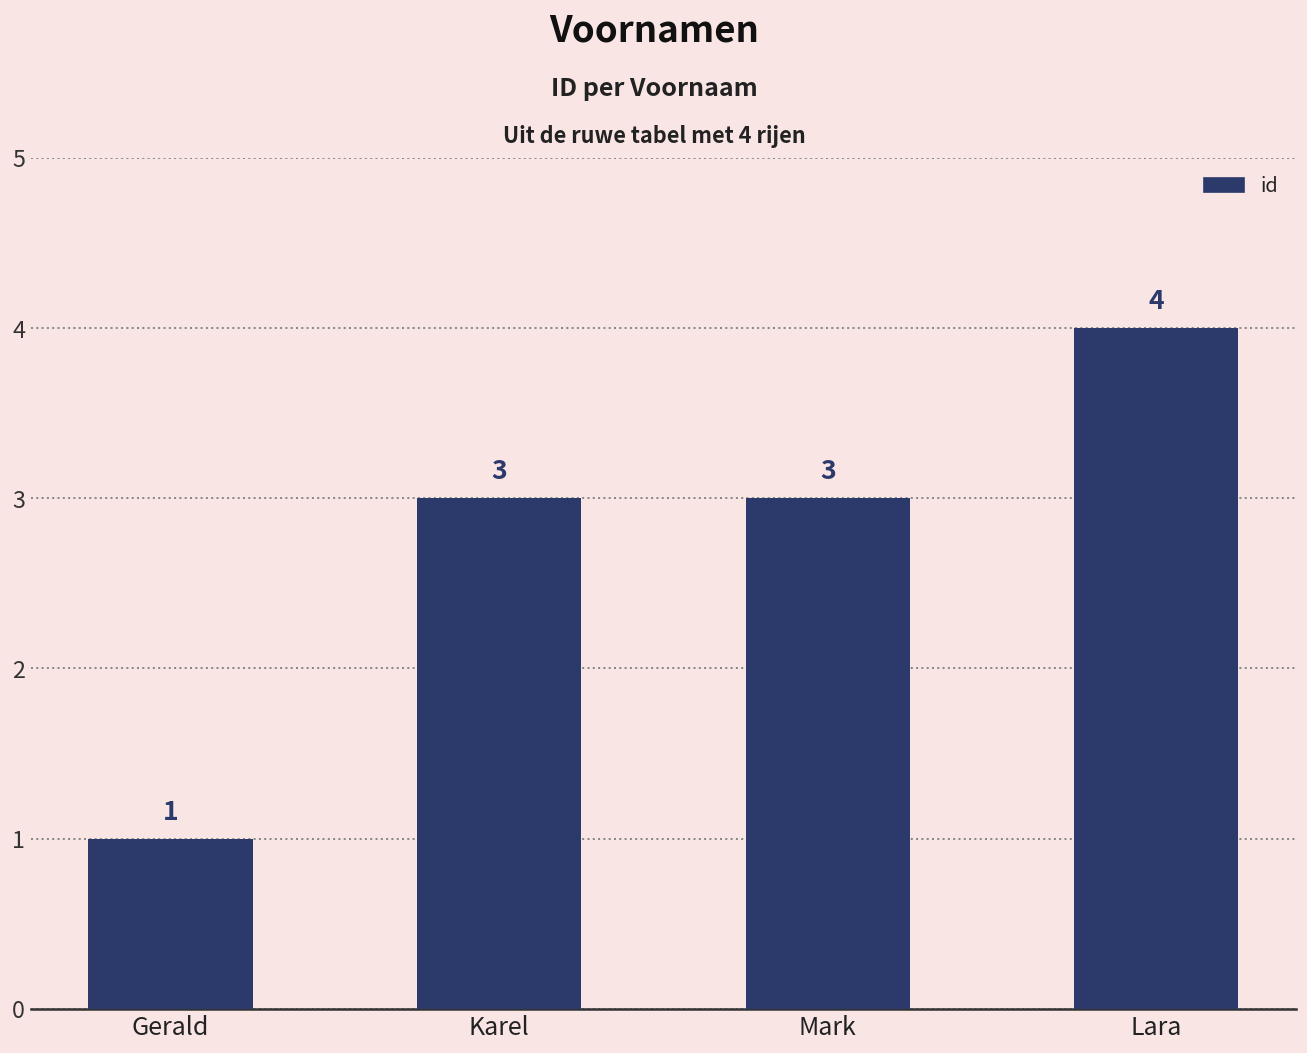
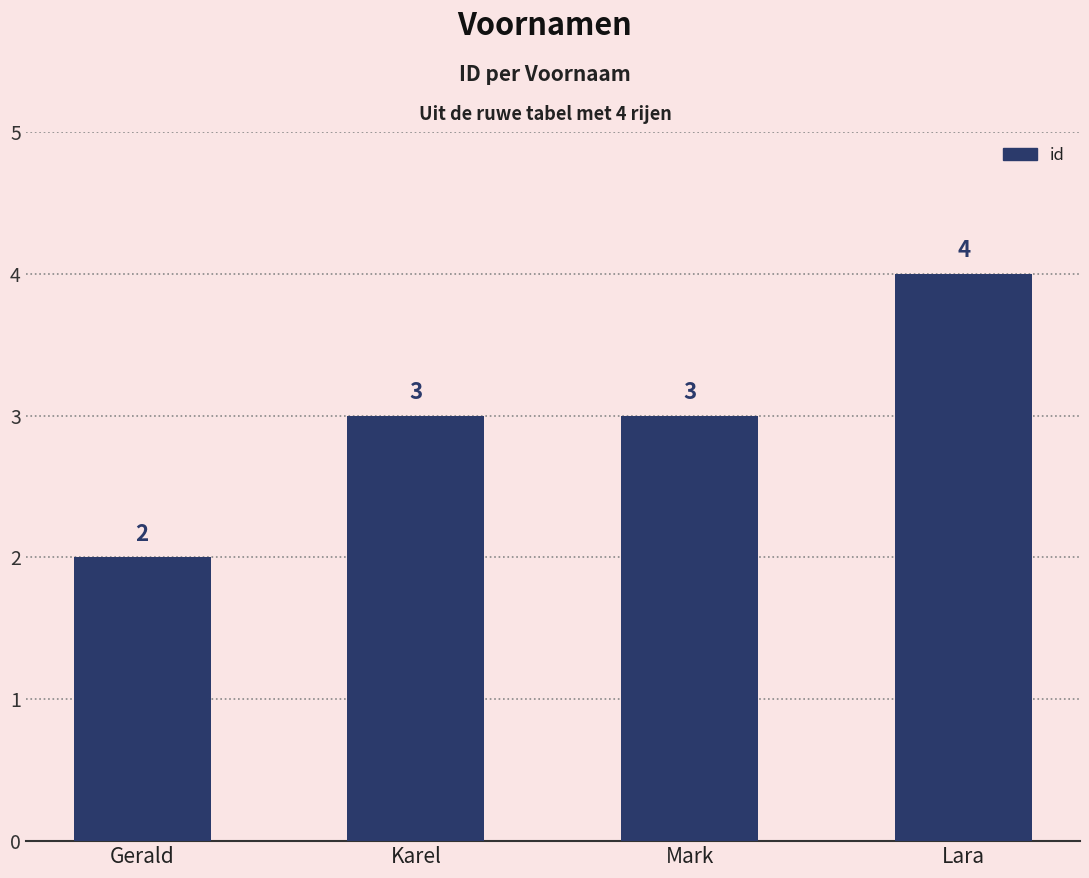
  {
-   "Gerald": 1,
+   "Gerald": 2,
    "Karel": 3,
    "Mark": 3,
    "Lara": 4
  }
